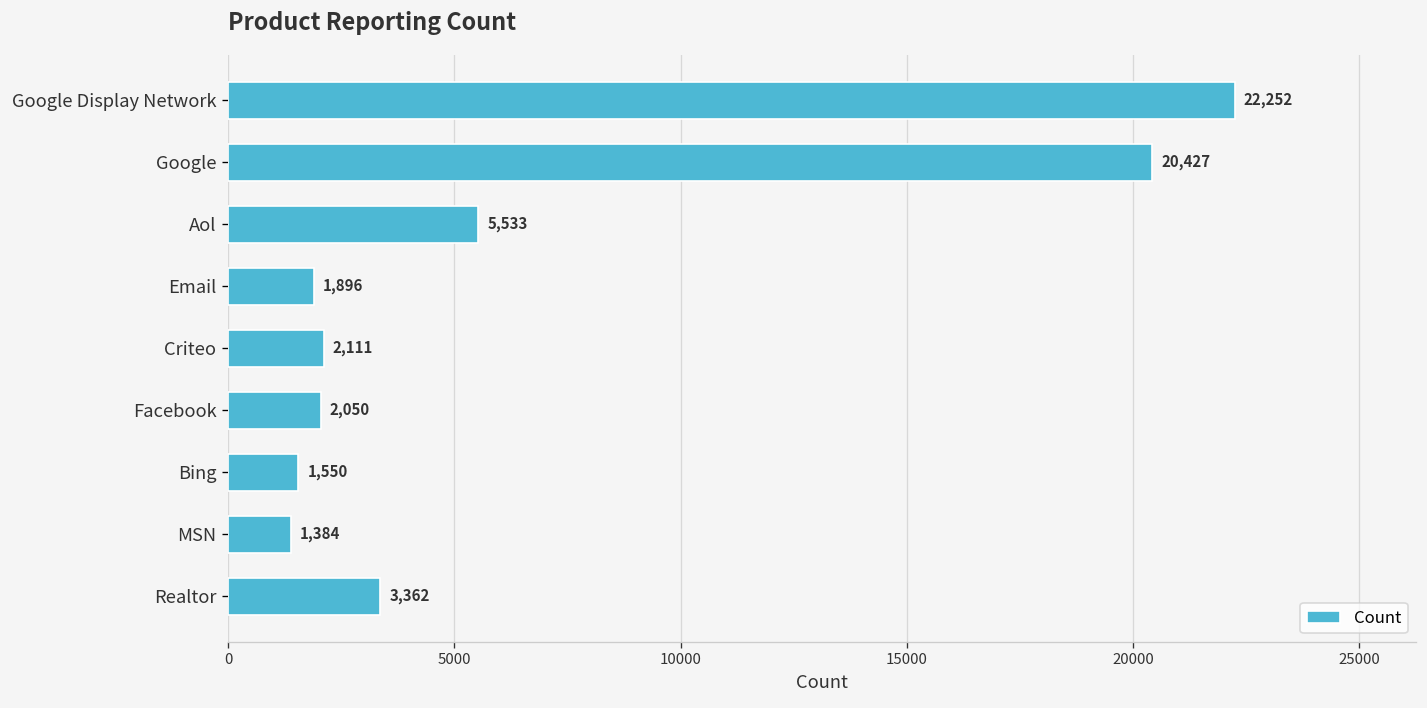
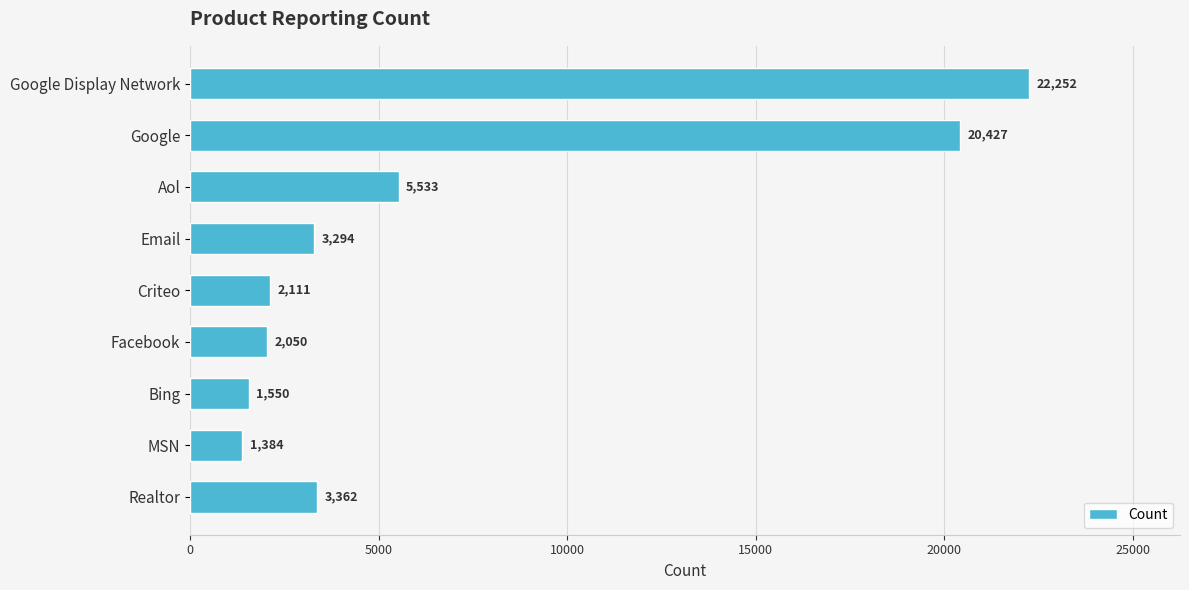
  {
    "Google Display Network": "22,252",
    "Google": "20,427",
    "Aol": "5,533",
-   "Email": "1,896",
+   "Email": "3,294",
    "Criteo": "2,111",
    "Facebook": "2,050",
    "Bing": "1,550",
    "MSN": "1,384",
    "Realtor": "3,362"
  }
